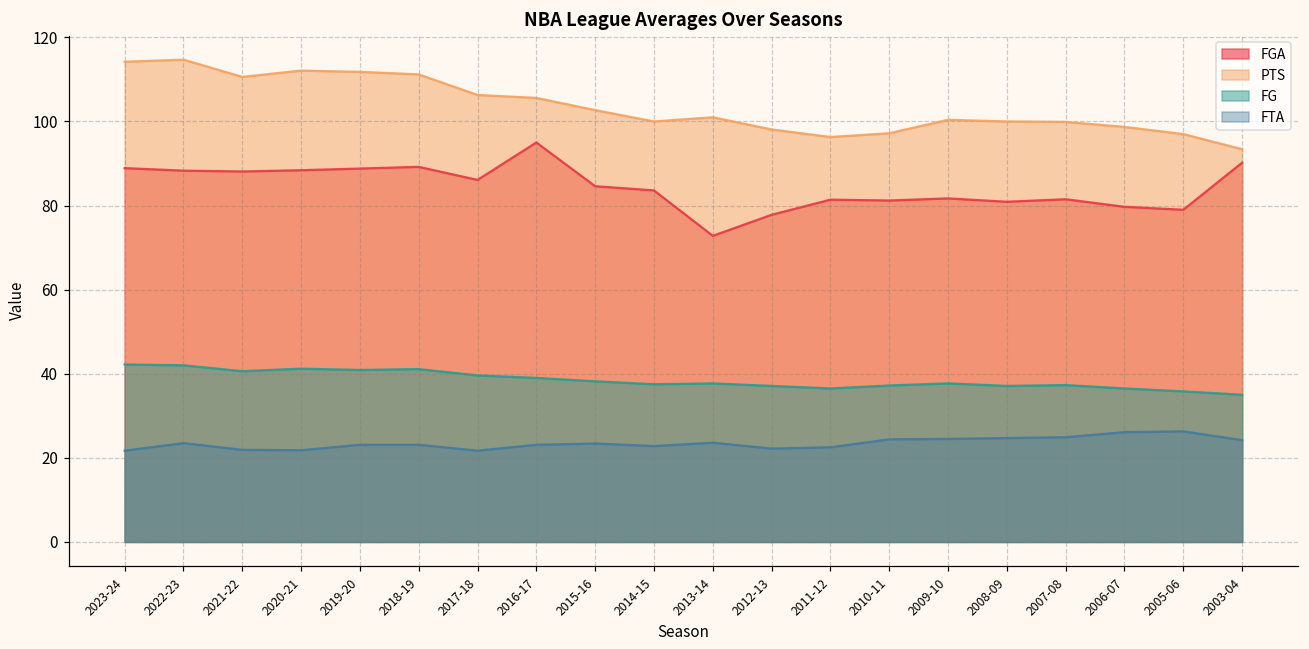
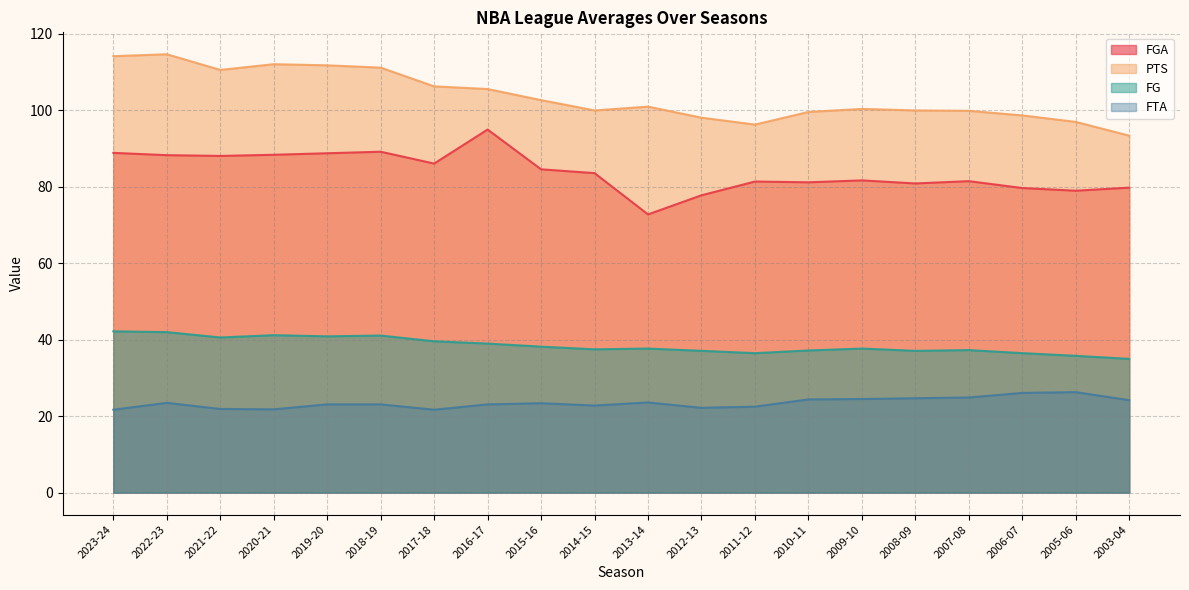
  {
    "FGA": {
      "2023-24": 89,
      "2022-23": 88,
      "2021-22": 88,
      "2020-21": 88,
      "2019-20": 89,
      "2018-19": 89,
      "2017-18": 86,
      "2016-17": 95,
      "2015-16": 85,
      "2014-15": 84,
      "2013-14": 73,
      "2012-13": 78,
      "2011-12": 81,
      "2010-11": 81,
      "2009-10": 82,
      "2008-09": 81,
      "2007-08": 82,
      "2006-07": 80,
      "2005-06": 79,
-     "2003-04": 90
+     "2003-04": 80
    },
    "PTS": {
      "2023-24": 114,
      "2022-23": 115,
      "2021-22": 111,
      "2020-21": 112,
      "2019-20": 112,
      "2018-19": 111,
      "2017-18": 106,
      "2016-17": 106,
      "2015-16": 103,
      "2014-15": 100,
      "2013-14": 101,
      "2012-13": 98,
      "2011-12": 96,
-     "2010-11": 97,
+     "2010-11": 100,
      "2009-10": 100,
      "2008-09": 100,
      "2007-08": 100,
      "2006-07": 99,
      "2005-06": 97,
      "2003-04": 93
    }
  }
